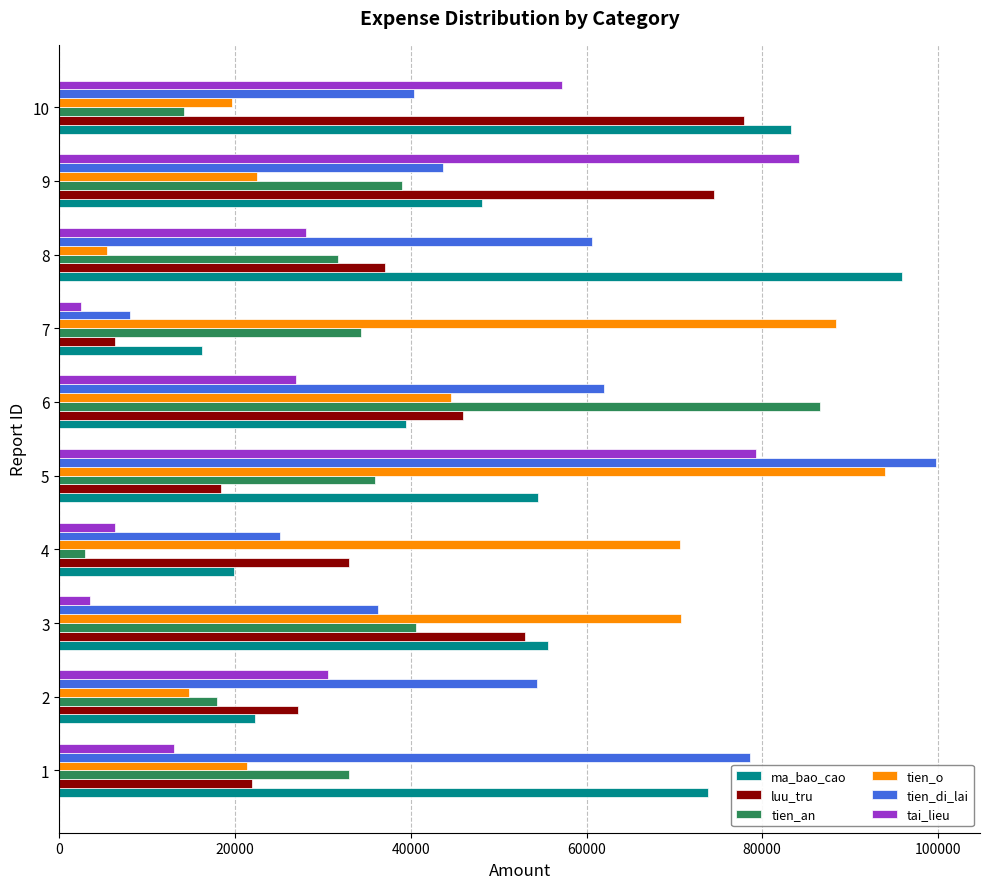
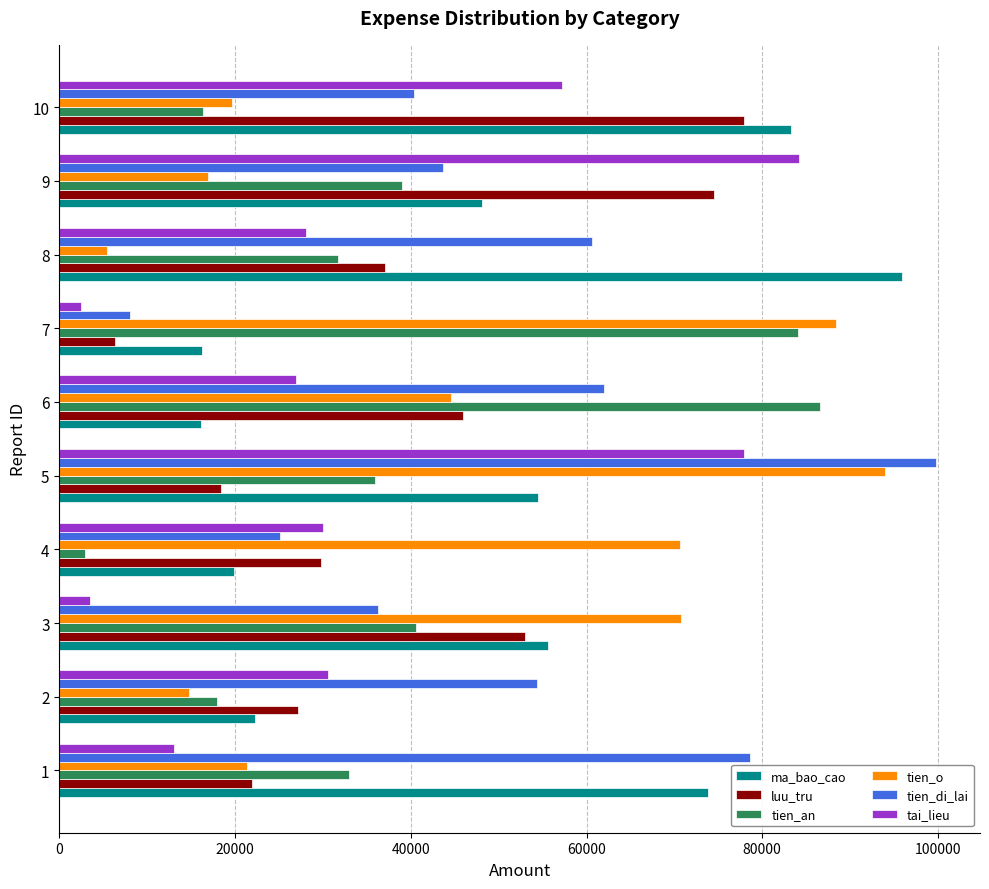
  {
    "ma_bao_cao": {
      "10": 83000,
      "9": 48000,
      "8": 96000,
      "7": 16000,
-     "6": 39000,
+     "6": 16000,
      "5": 54000,
      "4": 20000,
      "3": 56000,
      "2": 22000,
      "1": 74000
    },
    "luu_tru": {
      "10": 78000,
      "9": 74000,
      "8": 37000,
      "7": 6000,
      "6": 46000,
      "5": 18000,
-     "4": 33000,
+     "4": 30000,
      "3": 53000,
      "2": 27000,
      "1": 22000
    },
    "tien_an": {
-     "10": 14000,
+     "10": 16000,
      "9": 39000,
      "8": 32000,
-     "7": 34000,
+     "7": 84000,
      "6": 87000,
      "5": 36000,
      "4": 3000,
      "3": 41000,
      "2": 18000,
      "1": 33000
    },
    "tien_o": {
      "10": 20000,
-     "9": 22000,
+     "9": 17000,
      "8": 5000,
      "7": 88000,
      "6": 45000,
      "5": 94000,
      "4": 71000,
      "3": 71000,
      "2": 15000,
      "1": 21000
    },
    "tien_di_lai": {
      "10": 40000,
      "9": 44000,
      "8": 61000,
      "7": 8000,
      "6": 62000,
      "5": 100000,
      "4": 25000,
      "3": 36000,
      "2": 54000,
      "1": 79000
    },
    "tai_lieu": {
      "10": 57000,
      "9": 84000,
      "8": 28000,
      "7": 2000,
      "6": 27000,
-     "5": 79000,
-     "4": 6000,
+     "5": 78000,
+     "4": 30000,
      "3": 4000,
      "2": 31000,
      "1": 13000
    }
  }
